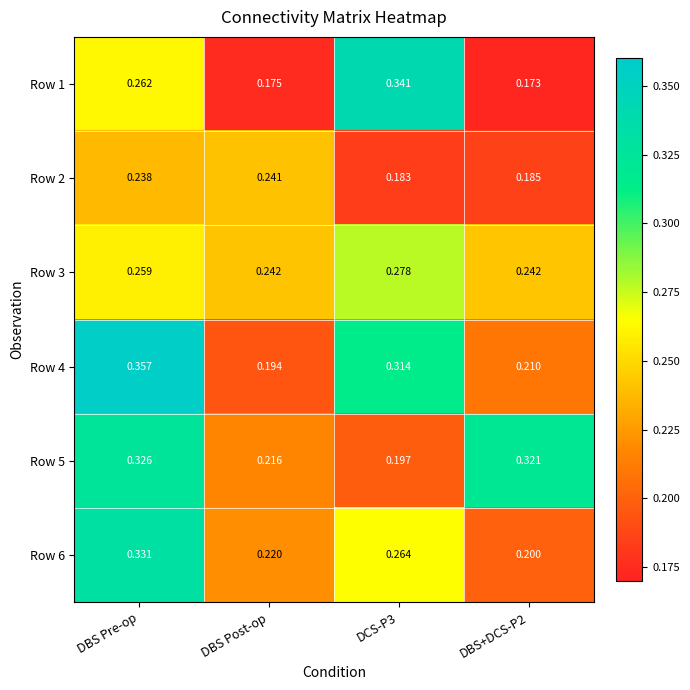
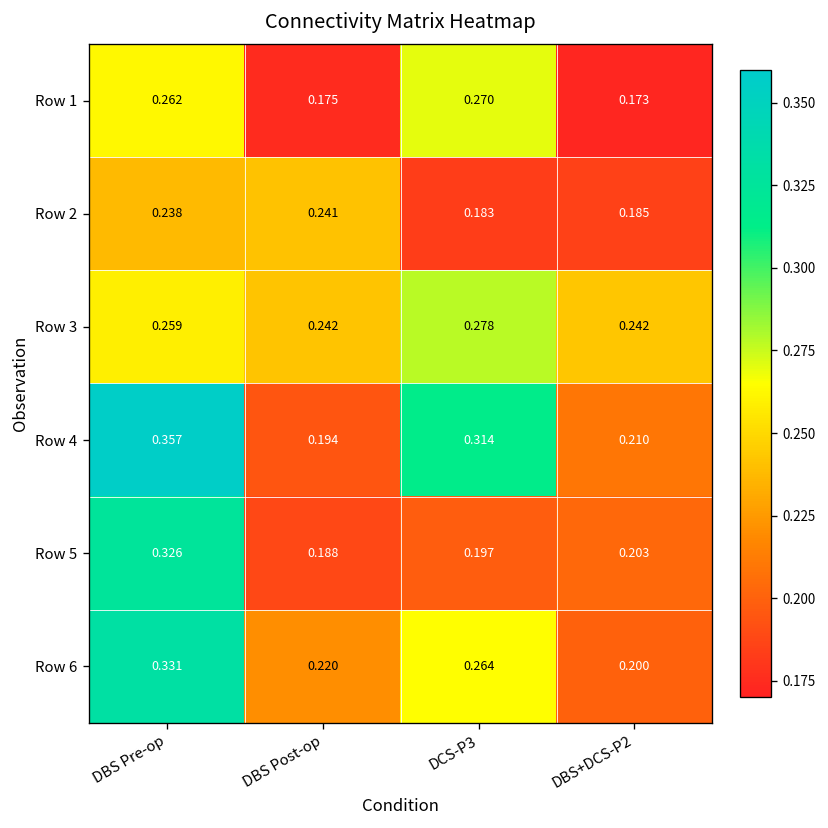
  {
    "Row 1": {
      "DBS Pre-op": 0.262,
      "DBS Post-op": 0.175,
-     "DCS-P3": 0.341,
+     "DCS-P3": 0.270,
      "DBS+DCS-P2": 0.173
    },
    "Row 2": {
      "DBS Pre-op": 0.238,
      "DBS Post-op": 0.241,
      "DCS-P3": 0.183,
      "DBS+DCS-P2": 0.185
    },
    "Row 3": {
      "DBS Pre-op": 0.259,
      "DBS Post-op": 0.242,
      "DCS-P3": 0.278,
      "DBS+DCS-P2": 0.242
    },
    "Row 4": {
      "DBS Pre-op": 0.357,
      "DBS Post-op": 0.194,
      "DCS-P3": 0.314,
      "DBS+DCS-P2": 0.210
    },
    "Row 5": {
      "DBS Pre-op": 0.326,
-     "DBS Post-op": 0.216,
+     "DBS Post-op": 0.188,
      "DCS-P3": 0.197,
-     "DBS+DCS-P2": 0.321
+     "DBS+DCS-P2": 0.203
    },
    "Row 6": {
      "DBS Pre-op": 0.331,
      "DBS Post-op": 0.220,
      "DCS-P3": 0.264,
      "DBS+DCS-P2": 0.200
    }
  }
